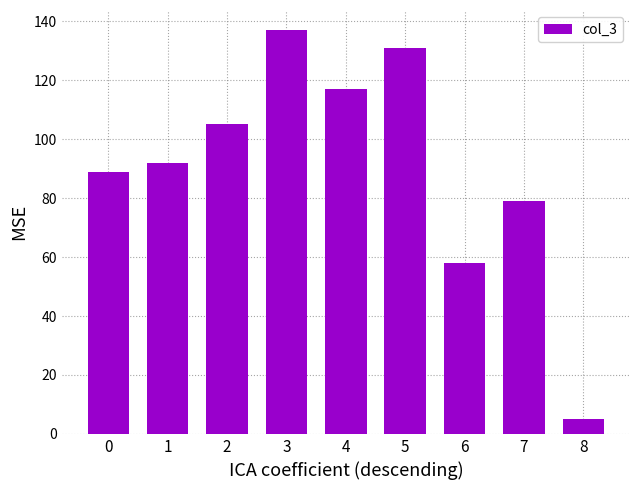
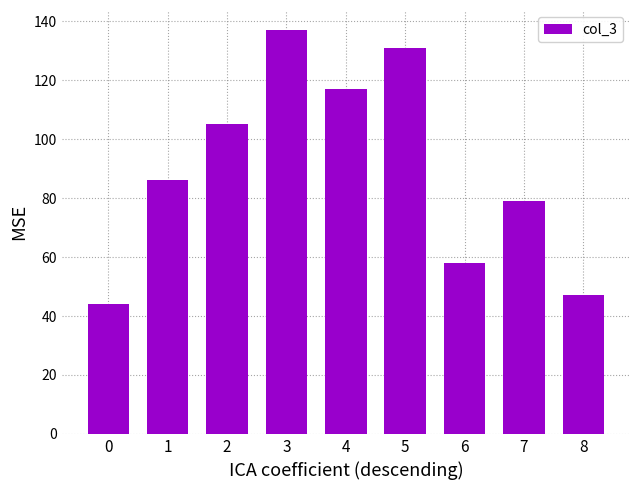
  {
-   "0": 89,
-   "1": 92,
+   "0": 44,
+   "1": 86,
    "2": 105,
    "3": 137,
    "4": 117,
    "5": 131,
    "6": 58,
    "7": 79,
-   "8": 5
+   "8": 47
  }
